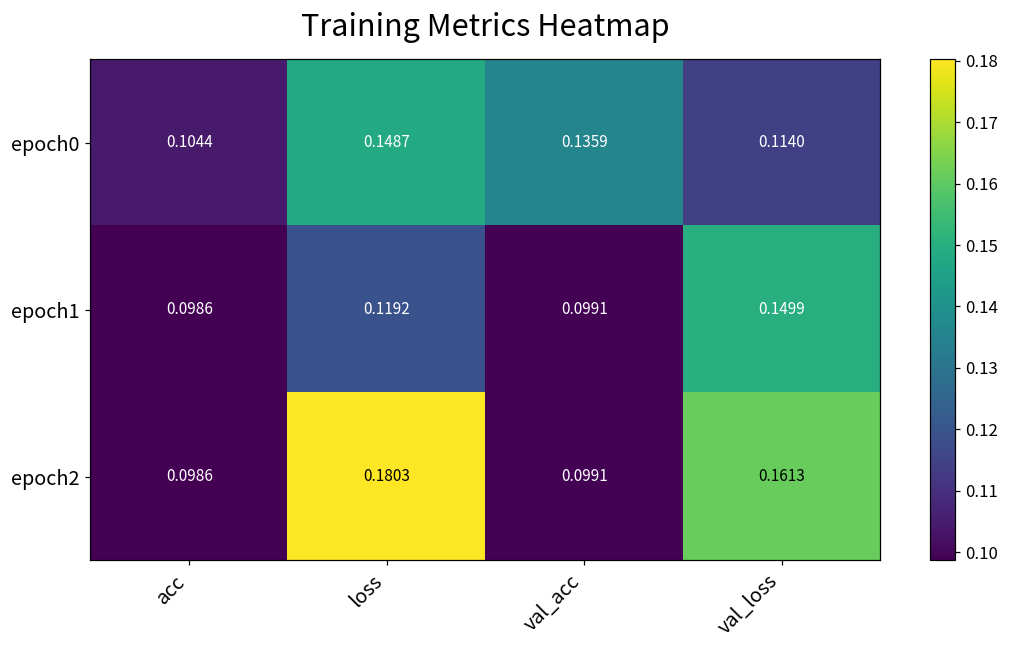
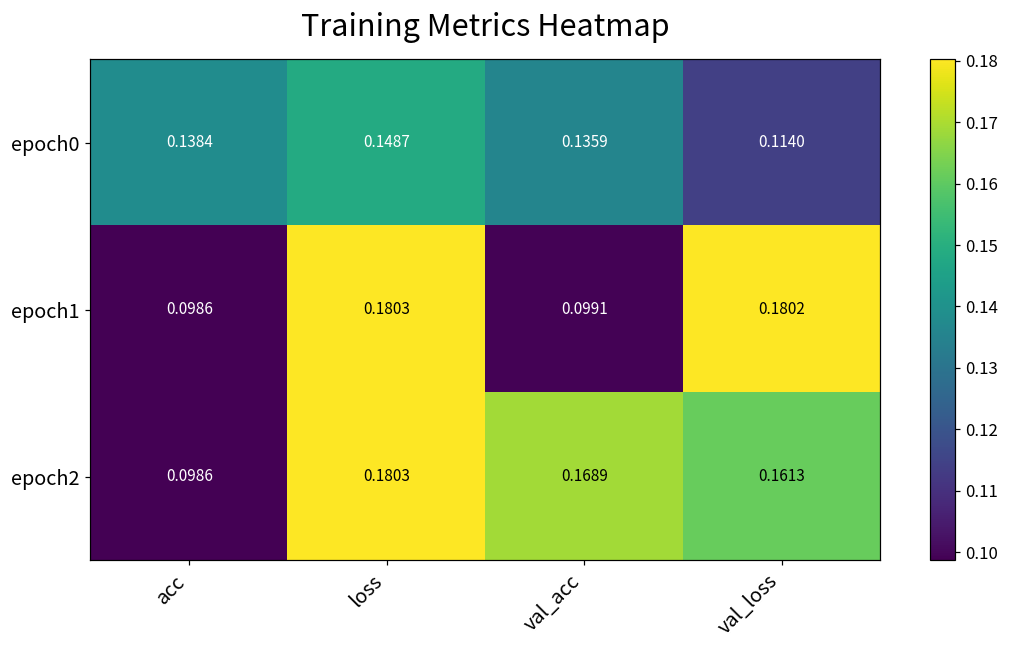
  {
    "epoch0": {
-     "acc": 0.1044,
+     "acc": 0.1384,
      "loss": 0.1487,
      "val_acc": 0.1359,
      "val_loss": 0.1140
    },
    "epoch1": {
      "acc": 0.0986,
-     "loss": 0.1192,
+     "loss": 0.1803,
      "val_acc": 0.0991,
-     "val_loss": 0.1499
+     "val_loss": 0.1802
    },
    "epoch2": {
      "acc": 0.0986,
      "loss": 0.1803,
-     "val_acc": 0.0991,
+     "val_acc": 0.1689,
      "val_loss": 0.1613
    }
  }
